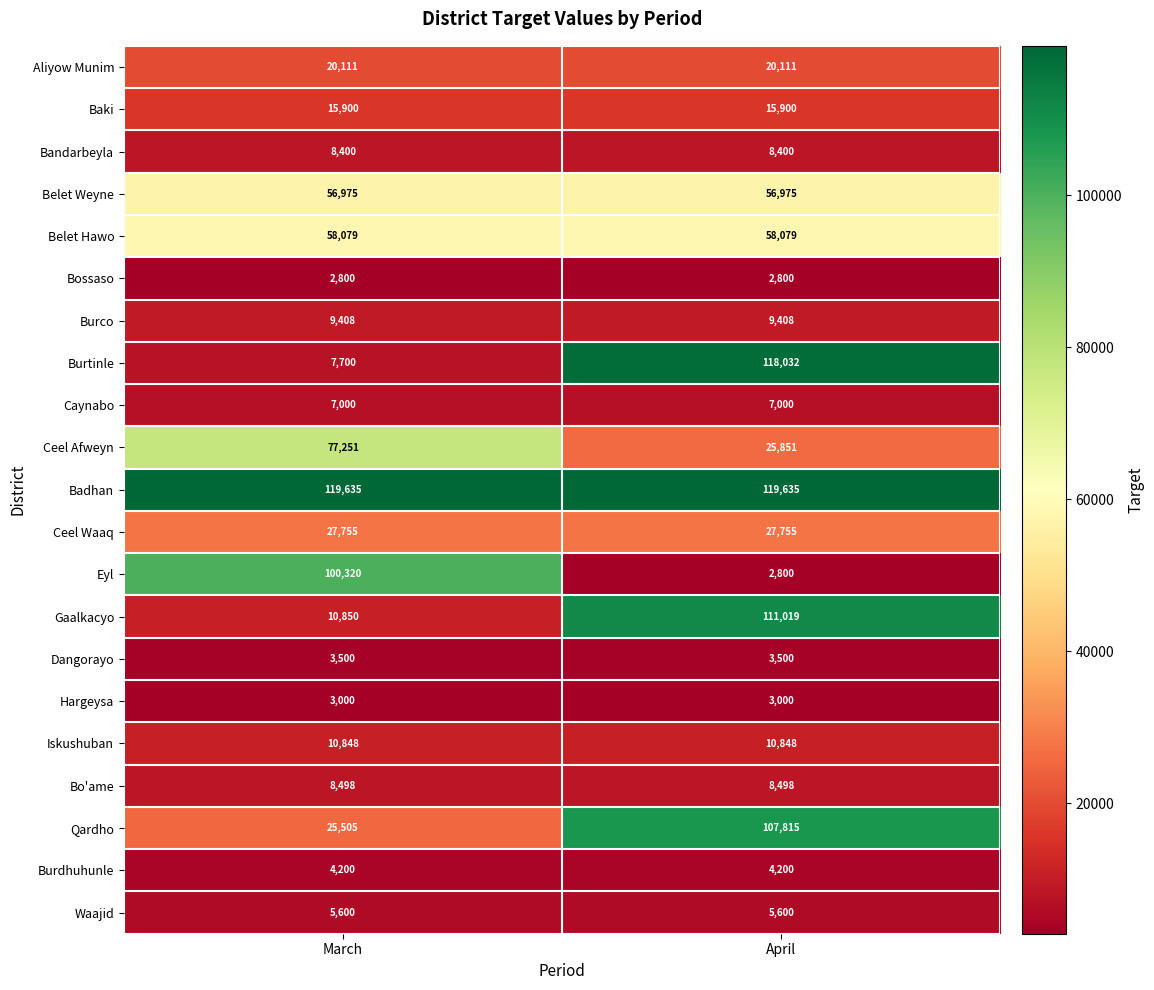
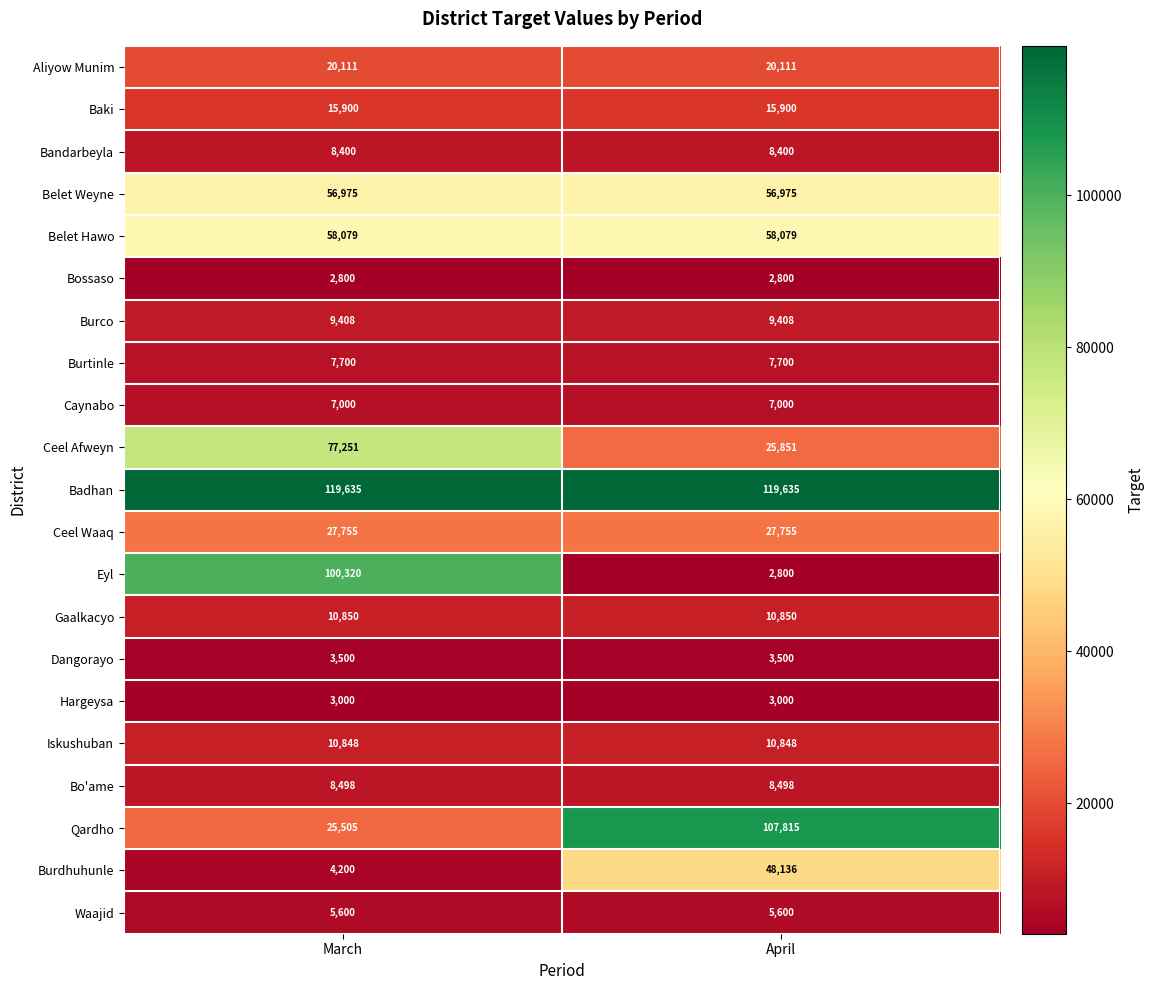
  {
    "Aliyow Munim": {
      "March": "20,111",
      "April": "20,111"
    },
    "Baki": {
      "March": "15,900",
      "April": "15,900"
    },
    "Bandarbeyla": {
      "March": "8,400",
      "April": "8,400"
    },
    "Belet Weyne": {
      "March": "56,975",
      "April": "56,975"
    },
    "Belet Hawo": {
      "March": "58,079",
      "April": "58,079"
    },
    "Bossaso": {
      "March": "2,800",
      "April": "2,800"
    },
    "Burco": {
      "March": "9,408",
      "April": "9,408"
    },
    "Burtinle": {
      "March": "7,700",
-     "April": "118,032"
+     "April": "7,700"
    },
    "Caynabo": {
      "March": "7,000",
      "April": "7,000"
    },
    "Ceel Afweyn": {
      "March": "77,251",
      "April": "25,851"
    },
    "Badhan": {
      "March": "119,635",
      "April": "119,635"
    },
    "Ceel Waaq": {
      "March": "27,755",
      "April": "27,755"
    },
    "Eyl": {
      "March": "100,320",
      "April": "2,800"
    },
    "Gaalkacyo": {
      "March": "10,850",
-     "April": "111,019"
+     "April": "10,850"
    },
    "Dangorayo": {
      "March": "3,500",
      "April": "3,500"
    },
    "Hargeysa": {
      "March": "3,000",
      "April": "3,000"
    },
    "Iskushuban": {
      "March": "10,848",
      "April": "10,848"
    },
    "Bo'ame": {
      "March": "8,498",
      "April": "8,498"
    },
    "Qardho": {
      "March": "25,505",
      "April": "107,815"
    },
    "Burdhuhunle": {
      "March": "4,200",
-     "April": "4,200"
+     "April": "48,136"
    },
    "Waajid": {
      "March": "5,600",
      "April": "5,600"
    }
  }
